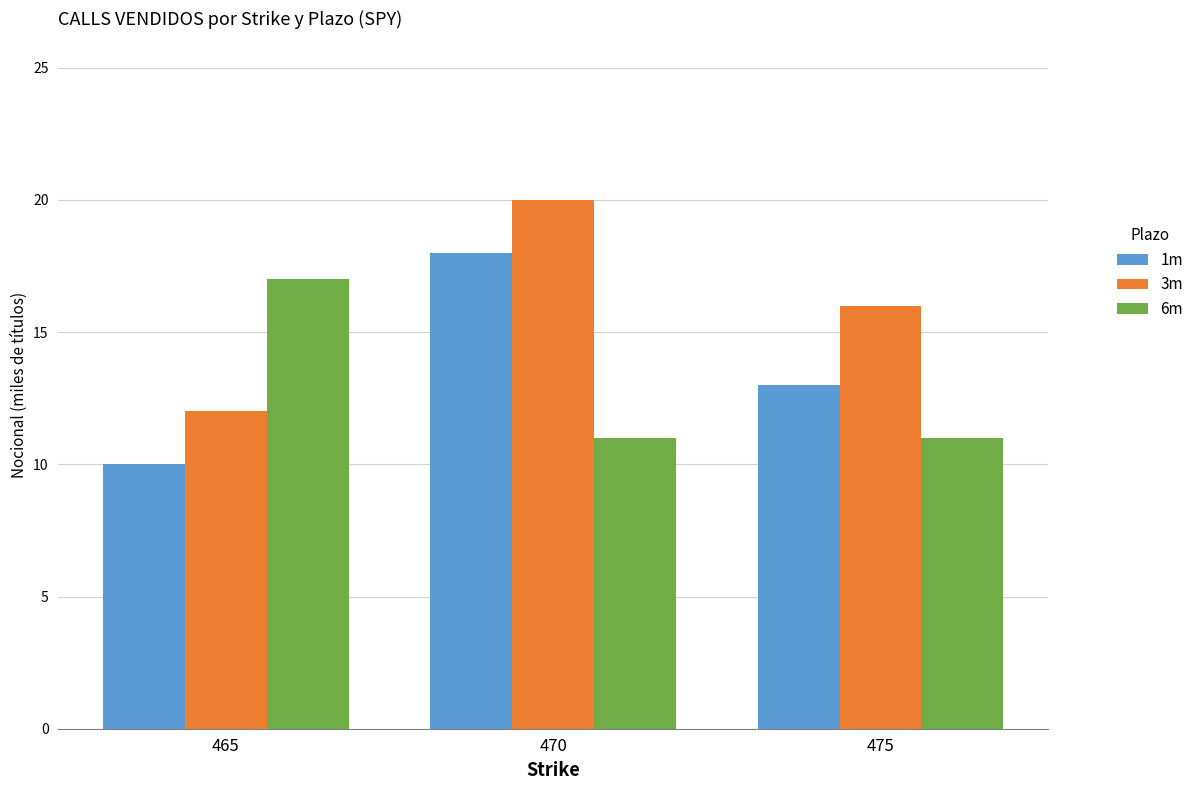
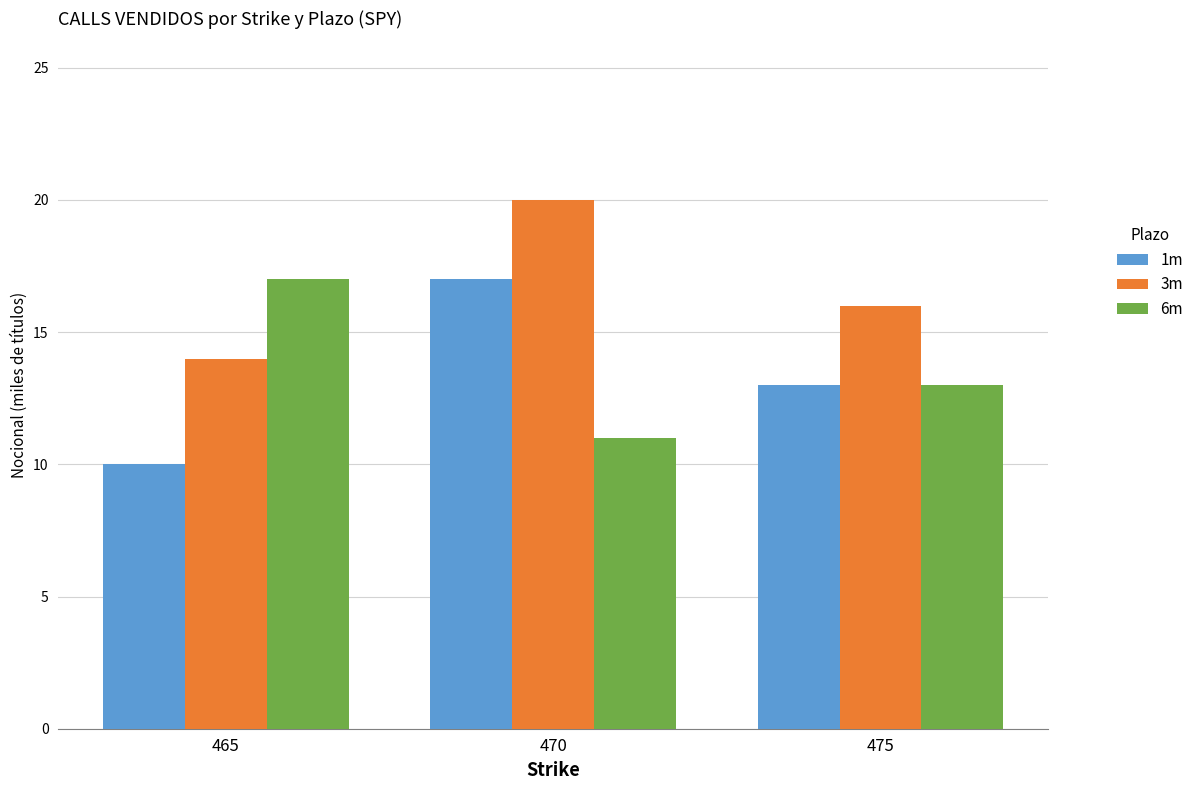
  {
    "1m": {
      "465": 10,
-     "470": 18,
+     "470": 17,
      "475": 13
    },
    "3m": {
-     "465": 12,
+     "465": 14,
      "470": 20,
      "475": 16
    },
    "6m": {
      "465": 17,
      "470": 11,
-     "475": 11
+     "475": 13
    }
  }
